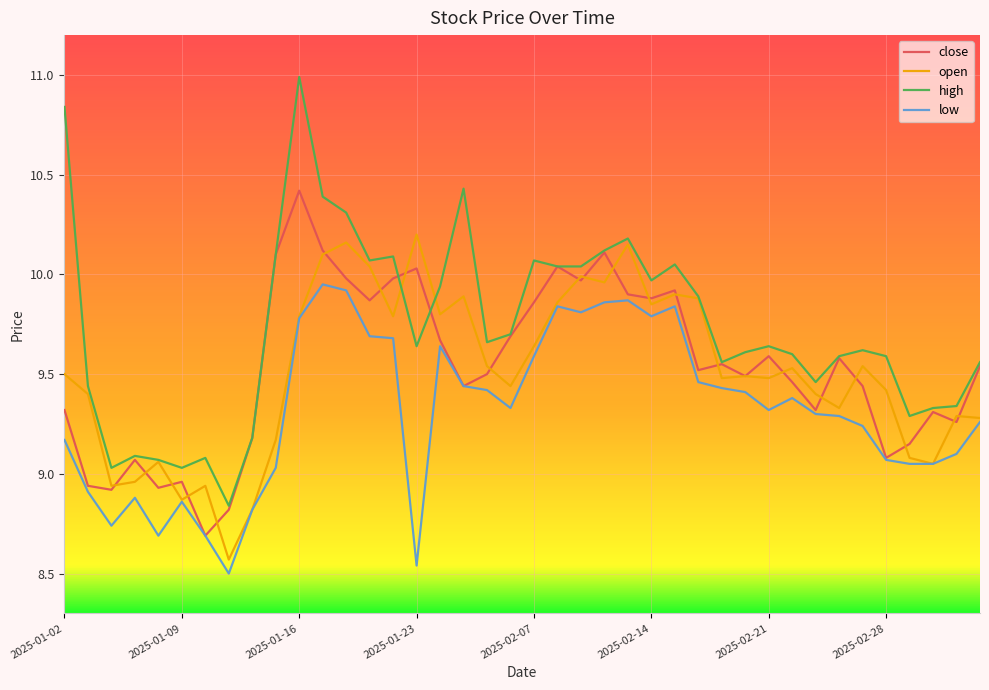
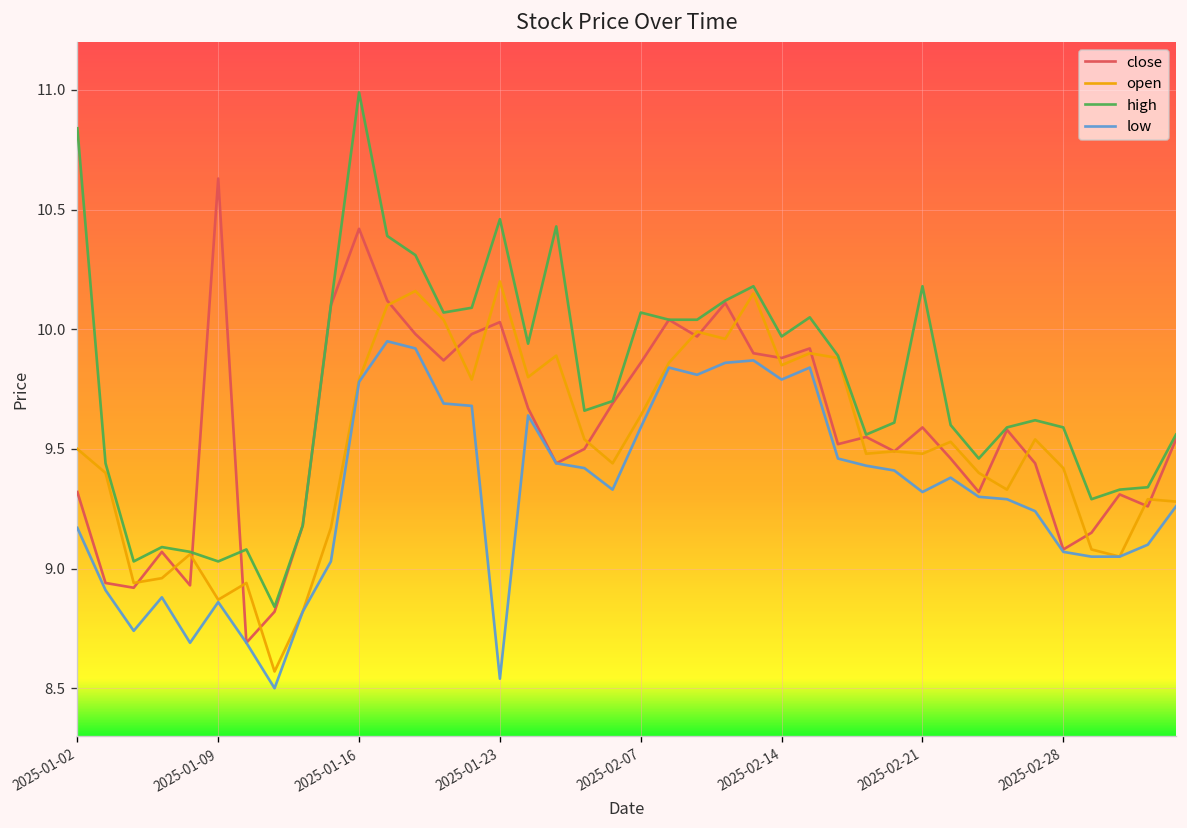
  {
    "close": {
      "2025-01-02": 9.32,
-     "2025-01-09": 8.96,
+     "2025-01-09": 10.63,
      "2025-01-16": 10.42,
      "2025-01-23": 10.03,
      "2025-02-07": 9.86,
      "2025-02-14": 9.88,
      "2025-02-21": 9.59
    },
    "open": {
      "2025-01-02": 9.50,
      "2025-01-23": 10.20,
      "2025-02-07": 9.64,
      "2025-02-14": 9.85,
      "2025-02-21": 9.48,
      "2025-02-28": 9.42
    },
    "high": {
      "2025-01-02": 10.84,
      "2025-01-09": 9.03,
      "2025-01-16": 10.99,
-     "2025-01-23": 9.64,
+     "2025-01-23": 10.46,
      "2025-02-07": 10.07,
      "2025-02-14": 9.97,
-     "2025-02-21": 9.64,
+     "2025-02-21": 10.18,
      "2025-02-28": 9.59
    },
    "low": {
      "2025-01-02": 9.17,
      "2025-01-23": 8.54,
      "2025-02-07": 9.59,
      "2025-02-14": 9.79,
      "2025-02-21": 9.32
    }
  }
